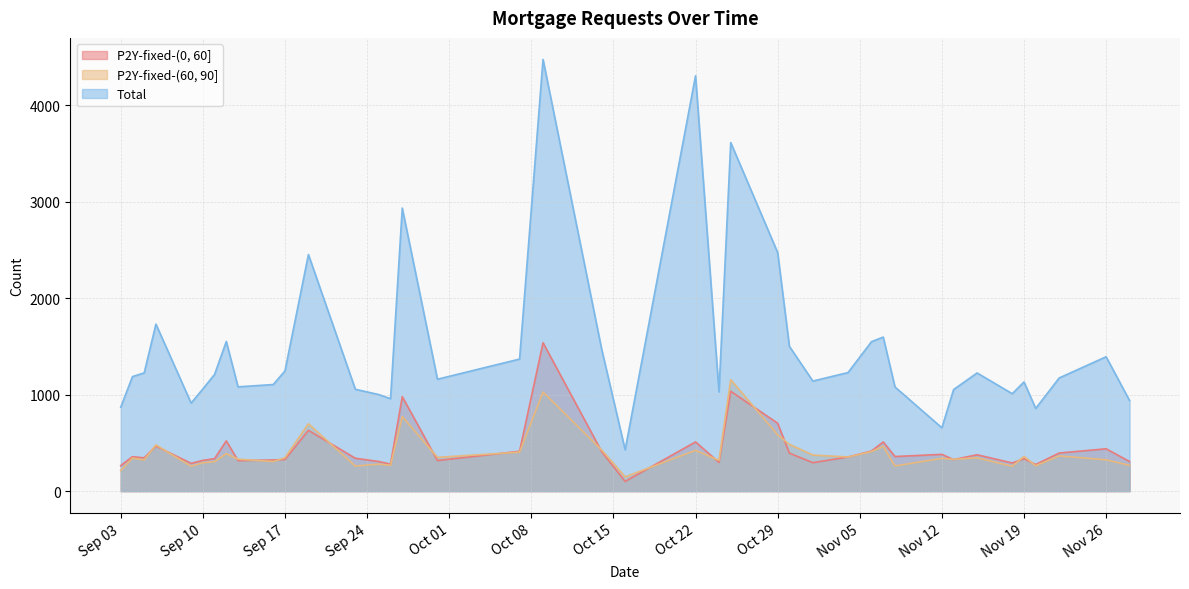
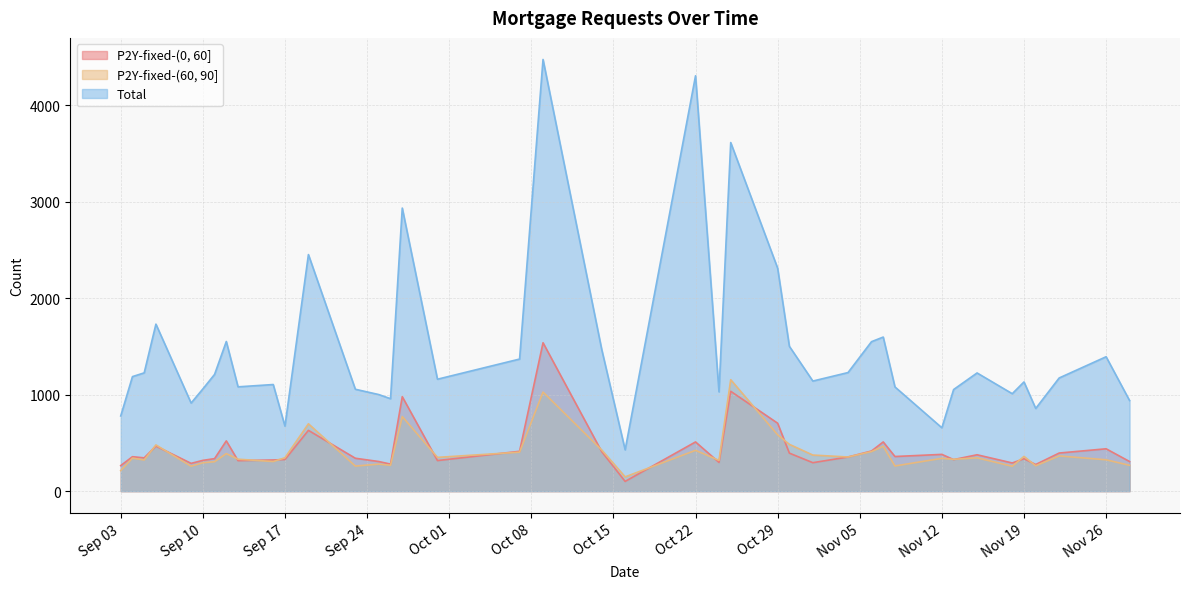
  {
    "Total": {
-     "Sep 03": 900,
+     "Sep 03": 800,
      "Sep 10": 1100,
-     "Sep 17": 1200,
+     "Sep 17": 700,
      "Oct 22": 4300,
-     "Oct 29": 2500,
+     "Oct 29": 2300,
      "Nov 12": 700,
      "Nov 19": 1100,
      "Nov 26": 1400
    }
  }
